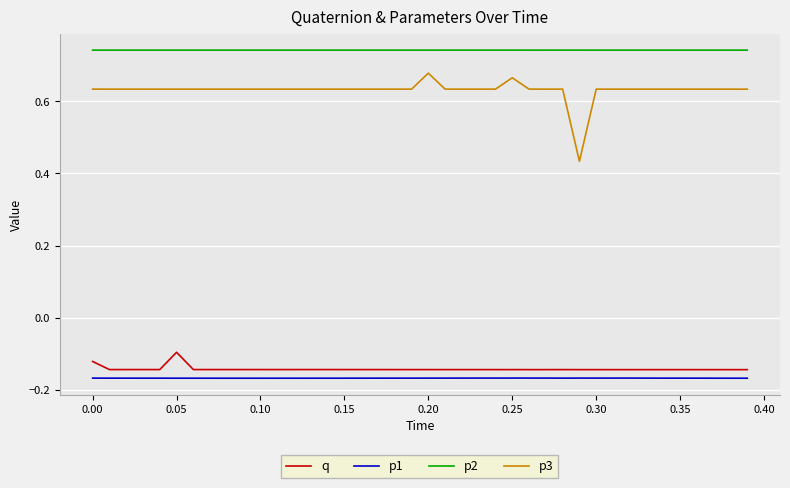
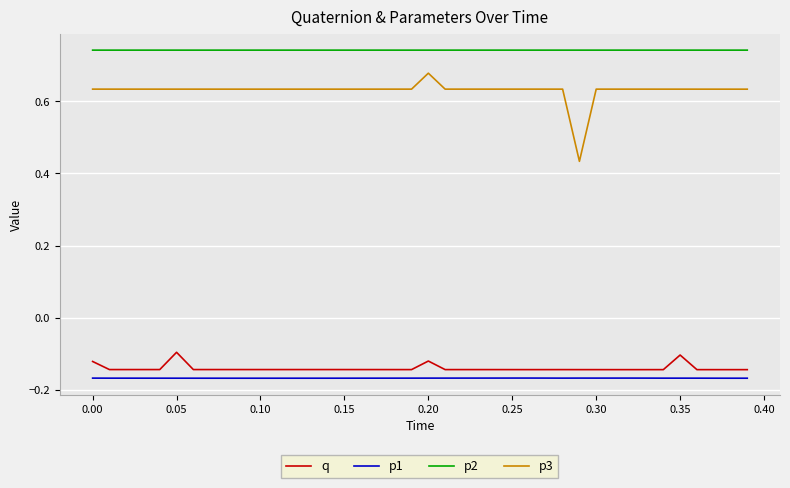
  {
    "q": {
      "0.00": -0.12,
      "0.05": -0.10,
      "0.10": -0.14,
      "0.15": -0.14,
-     "0.20": -0.14,
+     "0.20": -0.12,
      "0.25": -0.14,
      "0.30": -0.14,
-     "0.35": -0.14
+     "0.35": -0.10
    },
    "p1": {
      "0.00": -0.17,
      "0.05": -0.17,
      "0.10": -0.17,
      "0.15": -0.17,
      "0.20": -0.17,
      "0.25": -0.17,
      "0.30": -0.17,
      "0.35": -0.17
    },
    "p2": {
      "0.00": 0.74,
      "0.05": 0.74,
      "0.10": 0.74,
      "0.15": 0.74,
      "0.20": 0.74,
      "0.25": 0.74,
      "0.30": 0.74,
      "0.35": 0.74
    },
    "p3": {
      "0.00": 0.63,
      "0.05": 0.63,
      "0.10": 0.63,
      "0.15": 0.63,
      "0.20": 0.68,
-     "0.25": 0.67,
+     "0.25": 0.63,
      "0.30": 0.63,
      "0.35": 0.63
    }
  }
